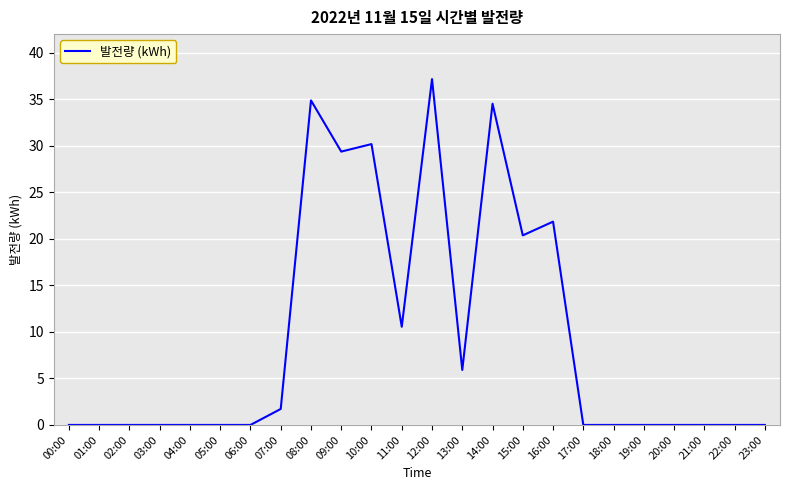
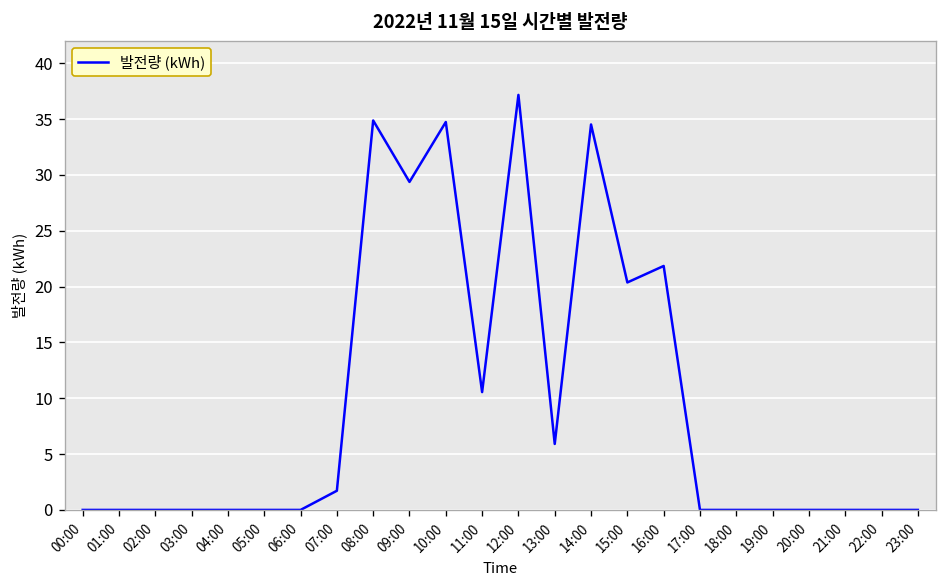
  {
    "00:00": 0,
    "01:00": 0,
    "02:00": 0,
    "03:00": 0,
    "04:00": 0,
    "05:00": 0,
    "06:00": 0,
    "07:00": 2,
    "08:00": 35,
    "09:00": 29,
-   "10:00": 30,
+   "10:00": 35,
    "11:00": 11,
    "12:00": 37,
    "13:00": 6,
    "14:00": 35,
    "15:00": 20,
    "16:00": 22,
    "17:00": 0,
    "18:00": 0,
    "19:00": 0,
    "20:00": 0,
    "21:00": 0,
    "22:00": 0,
    "23:00": 0
  }
